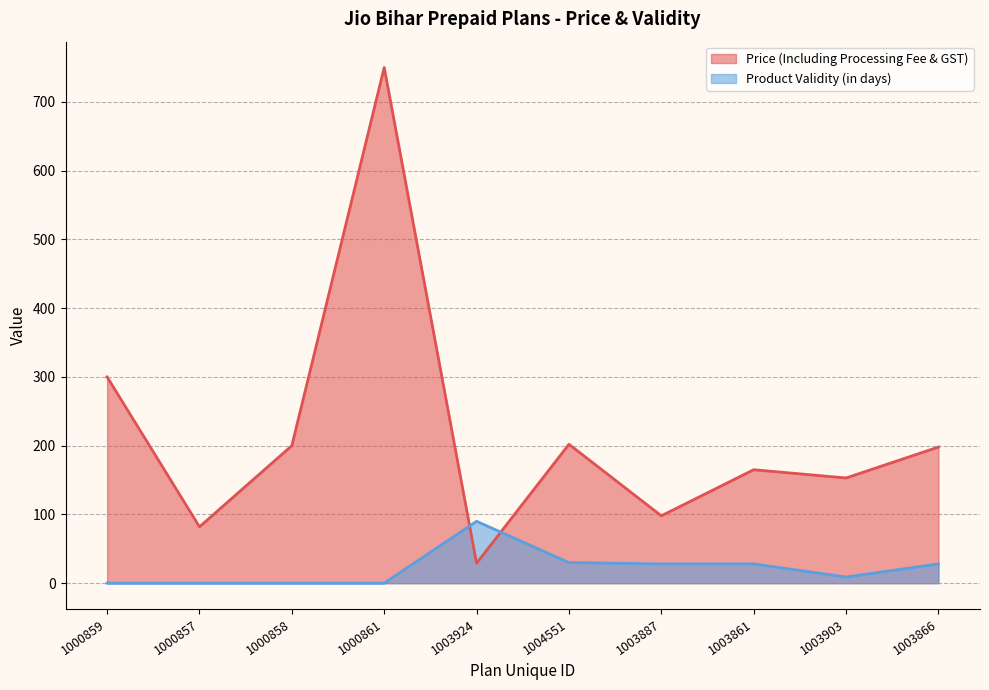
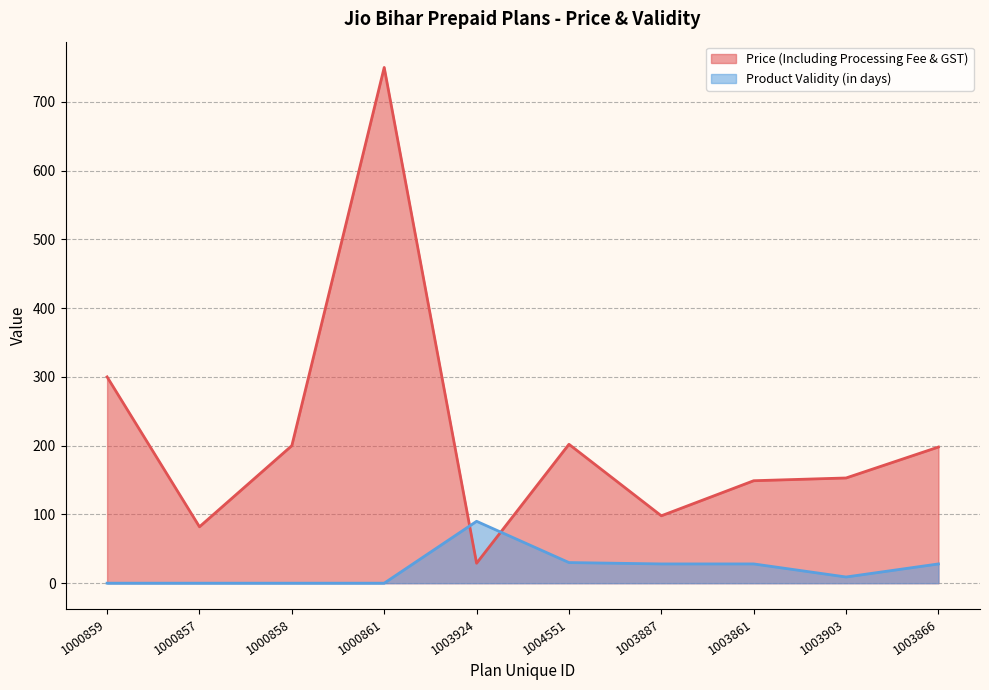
  {
    "Price (Including Processing Fee & GST)": {
      "1000859": 300,
      "1000857": 80,
      "1000858": 200,
      "1000861": 750,
      "1003924": 30,
      "1004551": 200,
      "1003887": 100,
-     "1003861": 170,
+     "1003861": 150,
      "1003903": 150,
      "1003866": 200
    },
    "Product Validity (in days)": {
      "1000859": 0,
      "1000857": 0,
      "1000858": 0,
      "1000861": 0,
      "1003924": 90,
      "1004551": 30,
      "1003887": 30,
      "1003861": 30,
      "1003903": 10,
      "1003866": 30
    }
  }
